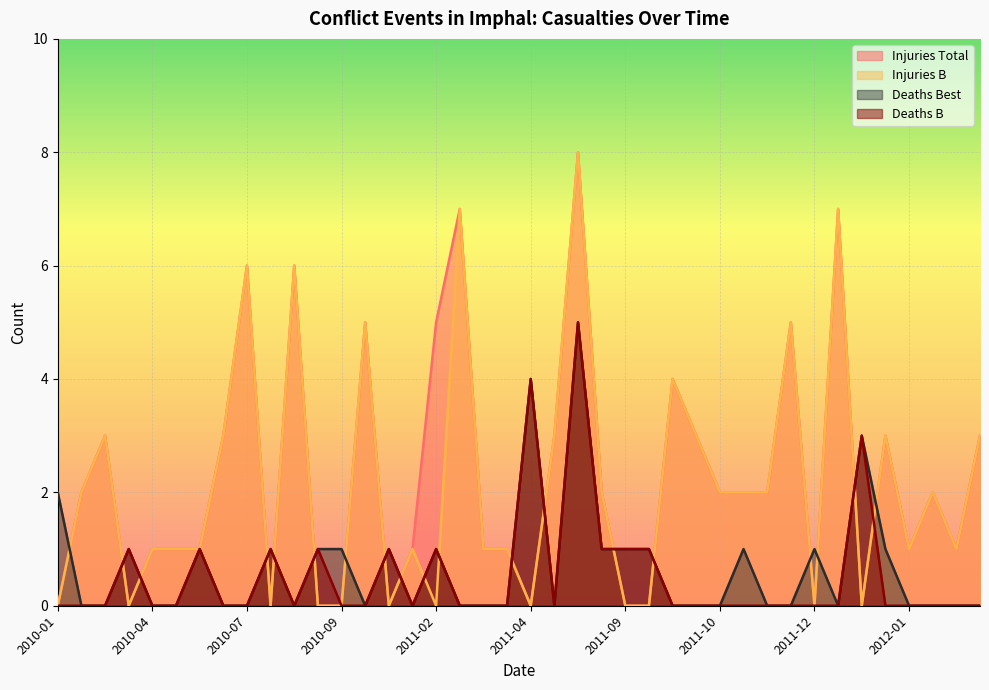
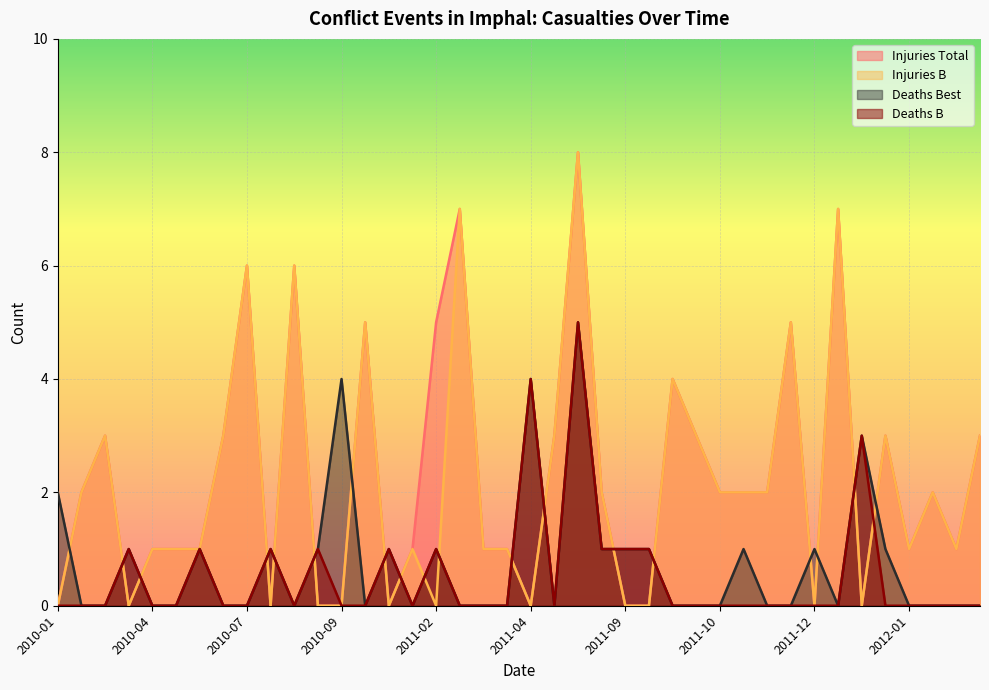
  {
    "Deaths Best": {
-     "2010-09": 1
+     "2010-09": 4
    }
  }
